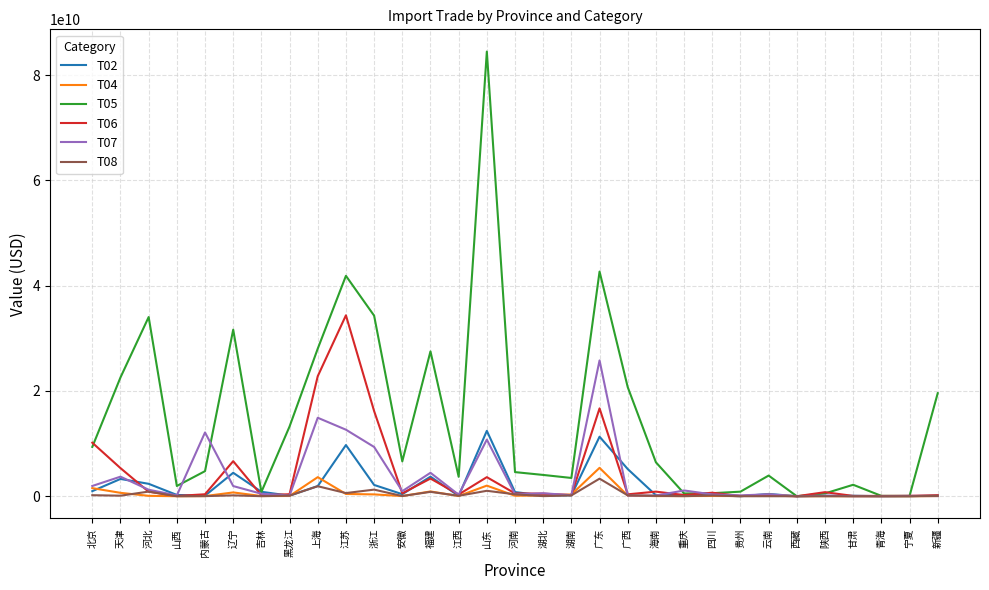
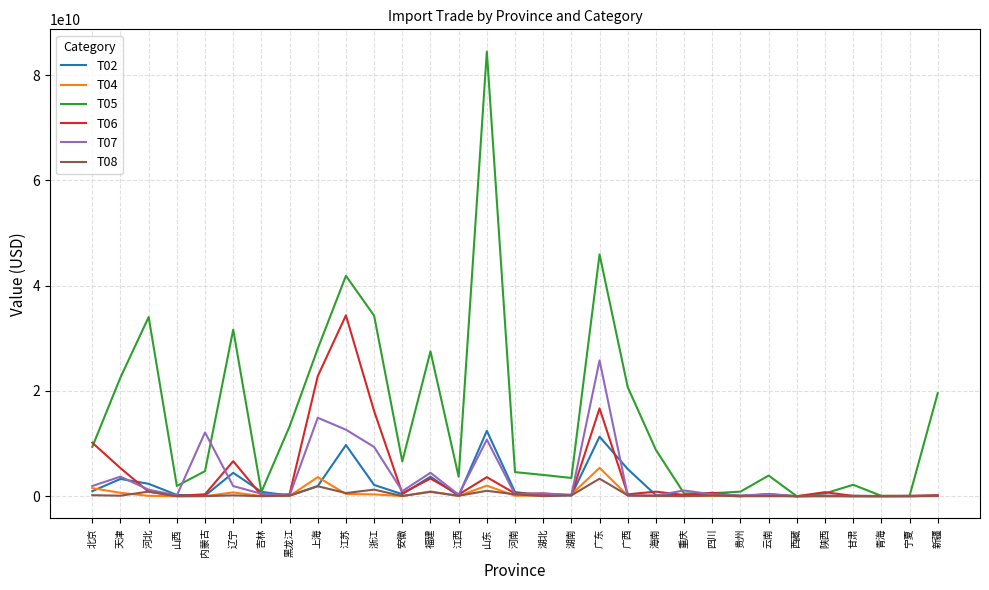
  {
    "T02": {
      "北京": 1000000000,
      "河北": 2000000000,
      "辽宁": 4000000000,
      "江苏": 10000000000,
      "浙江": 2000000000,
      "山东": 12000000000,
      "广东": 11000000000,
      "广西": 5000000000
    },
    "T04": {
      "天津": 1000000000,
      "河北": 0,
      "辽宁": 1000000000,
      "上海": 4000000000,
      "浙江": 0,
      "山东": 2000000000,
      "广东": 5000000000
    },
    "T05": {
      "北京": 9000000000,
      "天津": 23000000000,
      "河北": 34000000000,
      "山西": 2000000000,
      "内蒙古": 5000000000,
      "辽宁": 32000000000,
      "黑龙江": 13000000000,
      "上海": 28000000000,
      "江苏": 42000000000,
      "浙江": 34000000000,
      "安徽": 7000000000,
      "福建": 28000000000,
      "江西": 4000000000,
      "山东": 84000000000,
      "河南": 5000000000,
      "湖北": 4000000000,
      "湖南": 3000000000,
-     "广东": 43000000000,
+     "广东": 46000000000,
      "广西": 21000000000,
-     "海南": 6000000000,
+     "海南": 9000000000,
      "贵州": 1000000000,
      "云南": 4000000000,
      "甘肃": 2000000000,
      "新疆": 20000000000
    },
    "T06": {
      "北京": 10000000000,
      "天津": 5000000000,
      "辽宁": 7000000000,
      "上海": 23000000000,
      "江苏": 34000000000,
      "浙江": 16000000000,
      "山东": 4000000000,
      "广东": 17000000000,
      "海南": 1000000000
    },
    "T07": {
      "内蒙古": 12000000000,
      "辽宁": 2000000000,
      "上海": 15000000000,
      "江苏": 13000000000,
      "浙江": 9000000000,
      "福建": 4000000000,
      "山东": 11000000000,
      "广东": 26000000000,
      "重庆": 1000000000
    },
    "T08": {
      "北京": 0,
      "天津": 0,
      "辽宁": 0,
      "浙江": 1000000000,
      "山东": 1000000000,
      "广东": 3000000000
    }
  }
